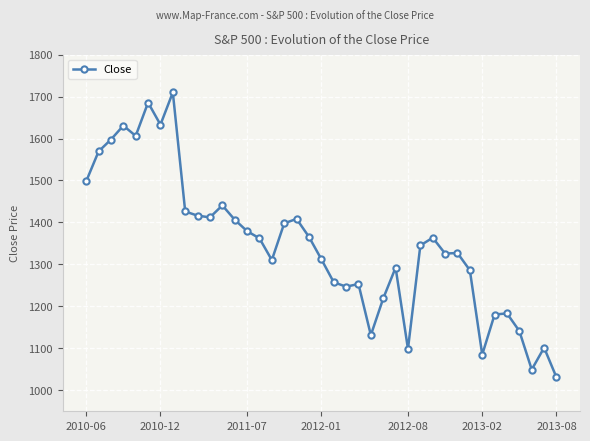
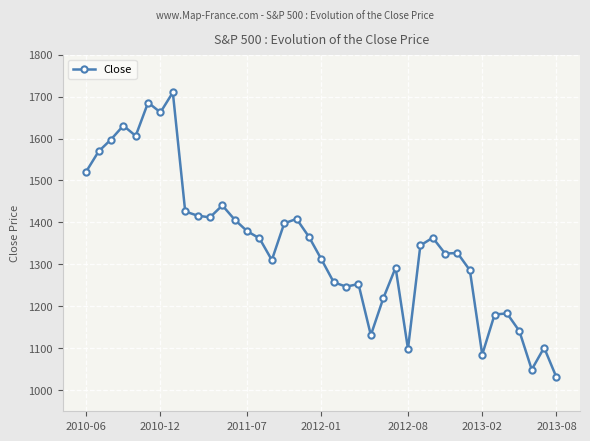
  {
-   "2010-06": 1500,
-   "2010-12": 1630,
+   "2010-06": 1520,
+   "2010-12": 1660,
    "2011-07": 1380,
    "2012-01": 1310,
    "2012-08": 1100,
    "2013-02": 1080,
    "2013-08": 1030
  }
